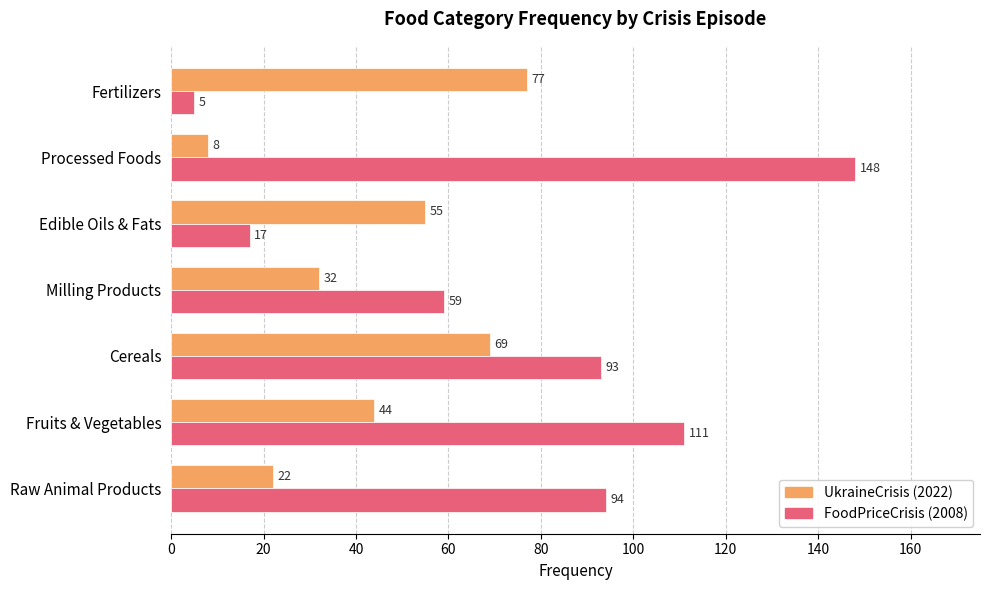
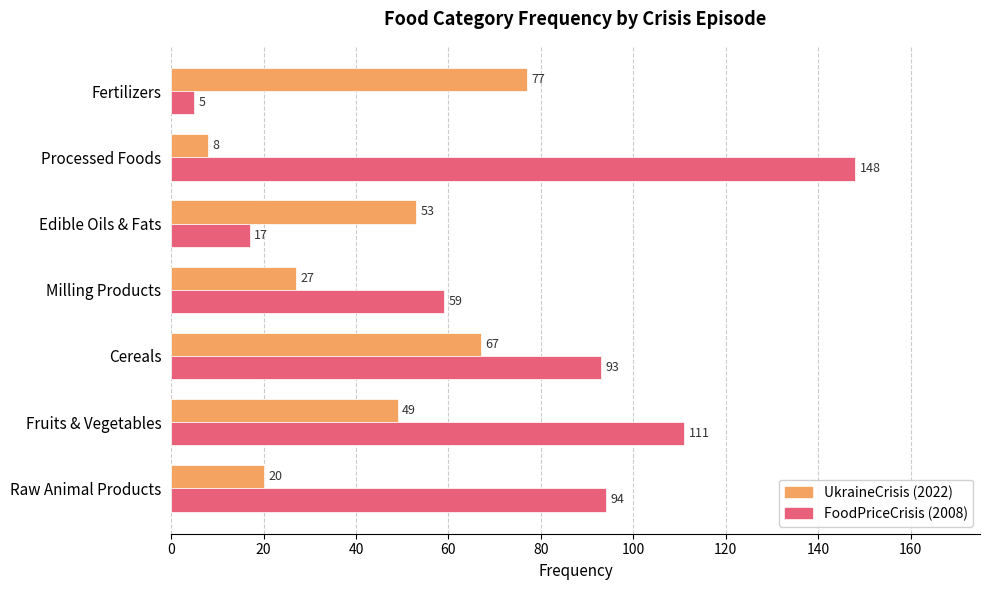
  {
    "UkraineCrisis (2022)": {
      "Fertilizers": 77,
      "Processed Foods": 8,
-     "Edible Oils & Fats": 55,
-     "Milling Products": 32,
-     "Cereals": 69,
-     "Fruits & Vegetables": 44,
-     "Raw Animal Products": 22
+     "Edible Oils & Fats": 53,
+     "Milling Products": 27,
+     "Cereals": 67,
+     "Fruits & Vegetables": 49,
+     "Raw Animal Products": 20
    },
    "FoodPriceCrisis (2008)": {
      "Fertilizers": 5,
      "Processed Foods": 148,
      "Edible Oils & Fats": 17,
      "Milling Products": 59,
      "Cereals": 93,
      "Fruits & Vegetables": 111,
      "Raw Animal Products": 94
    }
  }
